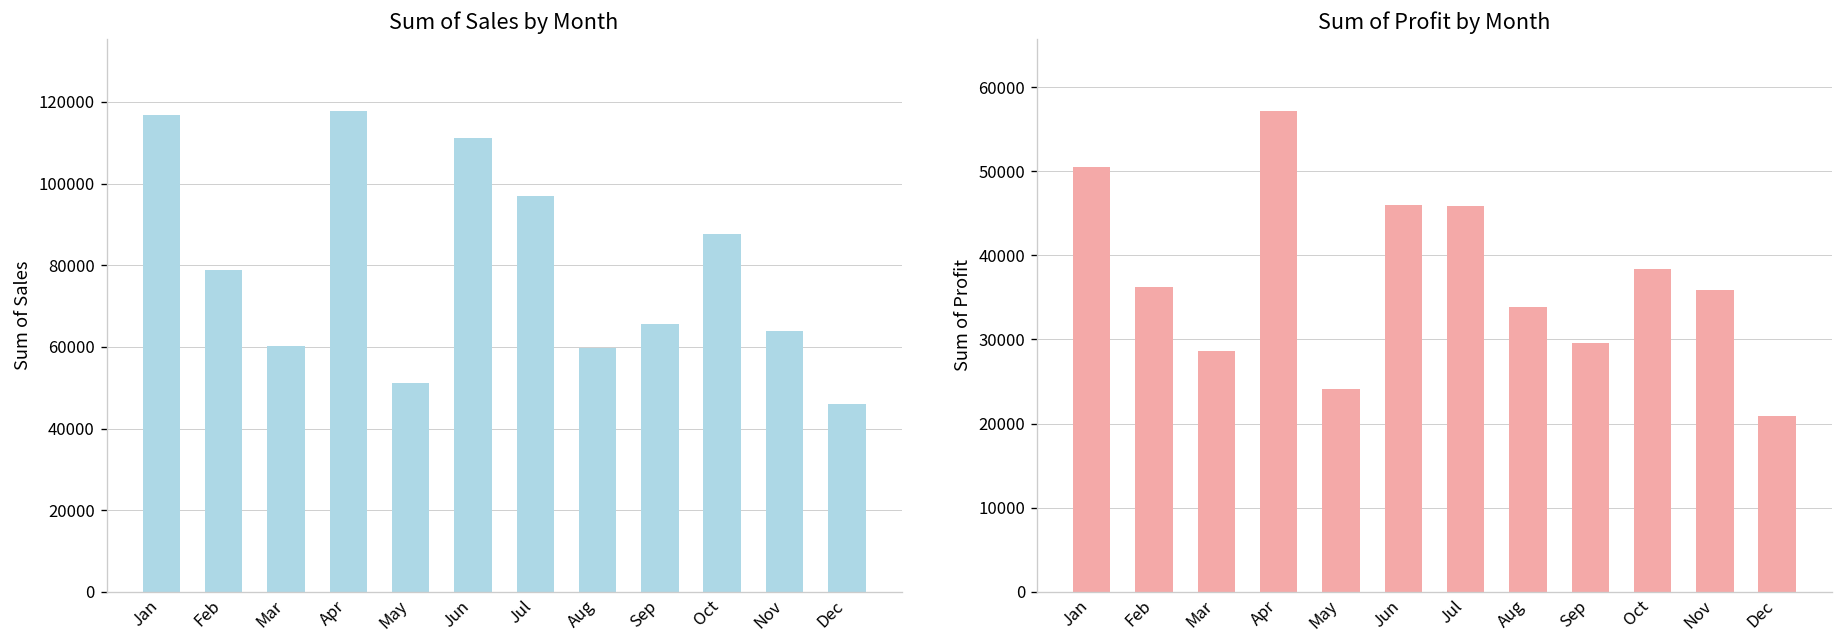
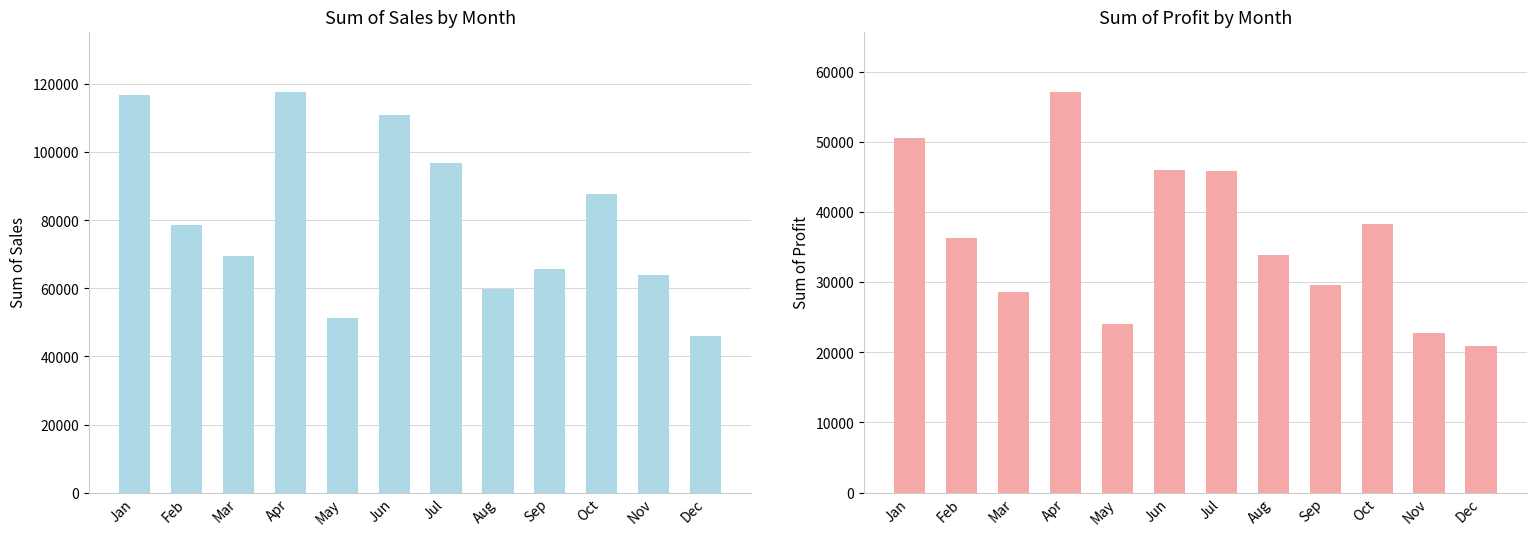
  {
    "Sum of Sales by Month": {
      "Jan": 117000,
      "Feb": 79000,
-     "Mar": 60000,
+     "Mar": 69000,
      "Apr": 118000,
      "May": 51000,
      "Jun": 111000,
      "Jul": 97000,
      "Aug": 60000,
      "Sep": 66000,
      "Oct": 88000,
      "Nov": 64000,
      "Dec": 46000
    },
    "Sum of Profit by Month": {
      "Jan": 51000,
      "Feb": 36000,
      "Mar": 29000,
      "Apr": 57000,
      "May": 24000,
      "Jun": 46000,
      "Jul": 46000,
      "Aug": 34000,
      "Sep": 30000,
      "Oct": 38000,
-     "Nov": 36000,
+     "Nov": 23000,
      "Dec": 21000
    }
  }
